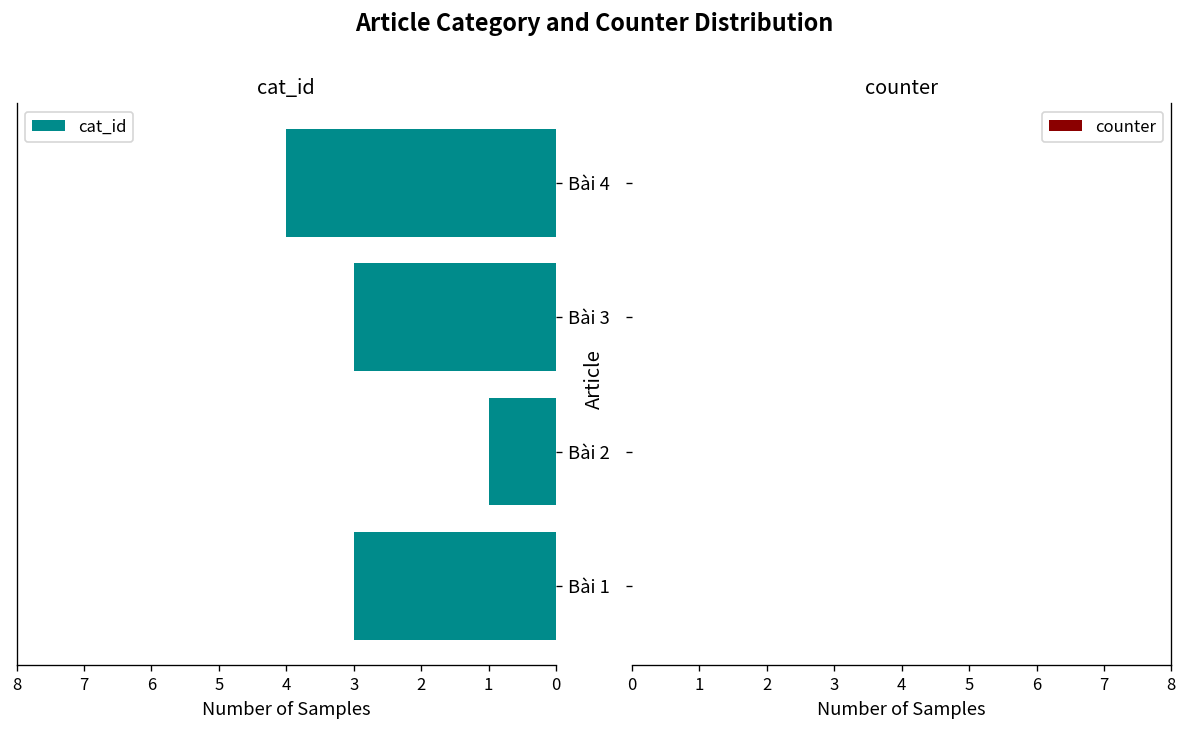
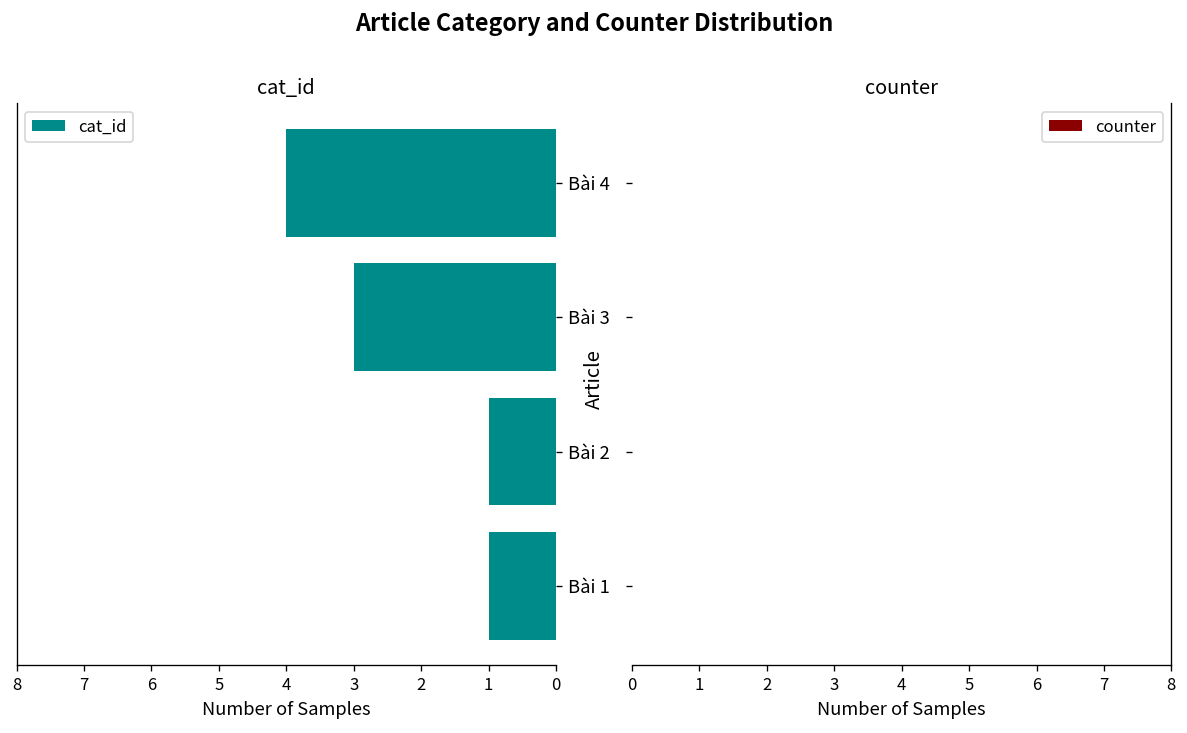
  {
    "cat_id": {
      "Bài 4": 4,
      "Bài 3": 3,
      "Bài 2": 1,
-     "Bài 1": 3
+     "Bài 1": 1
    }
  }
